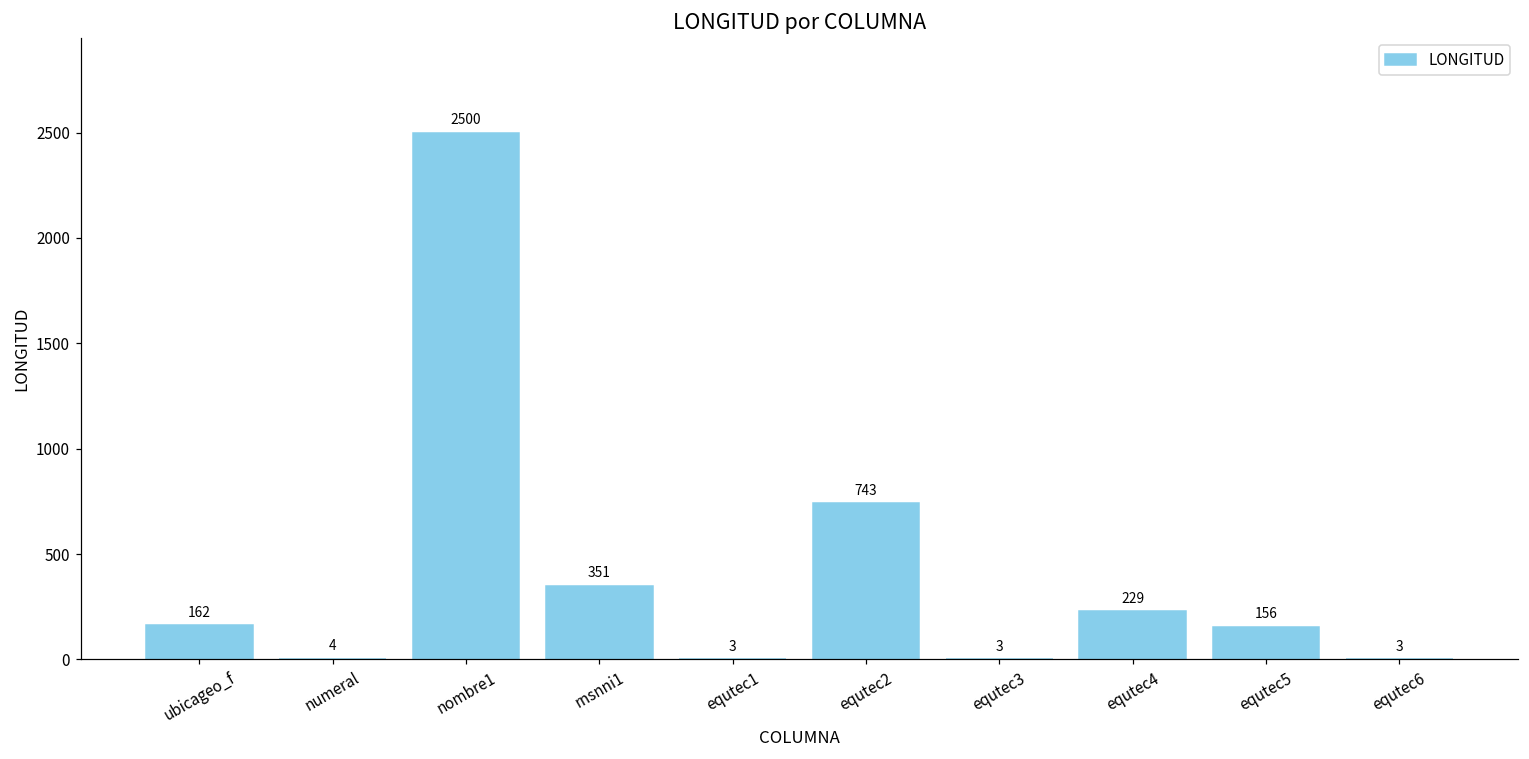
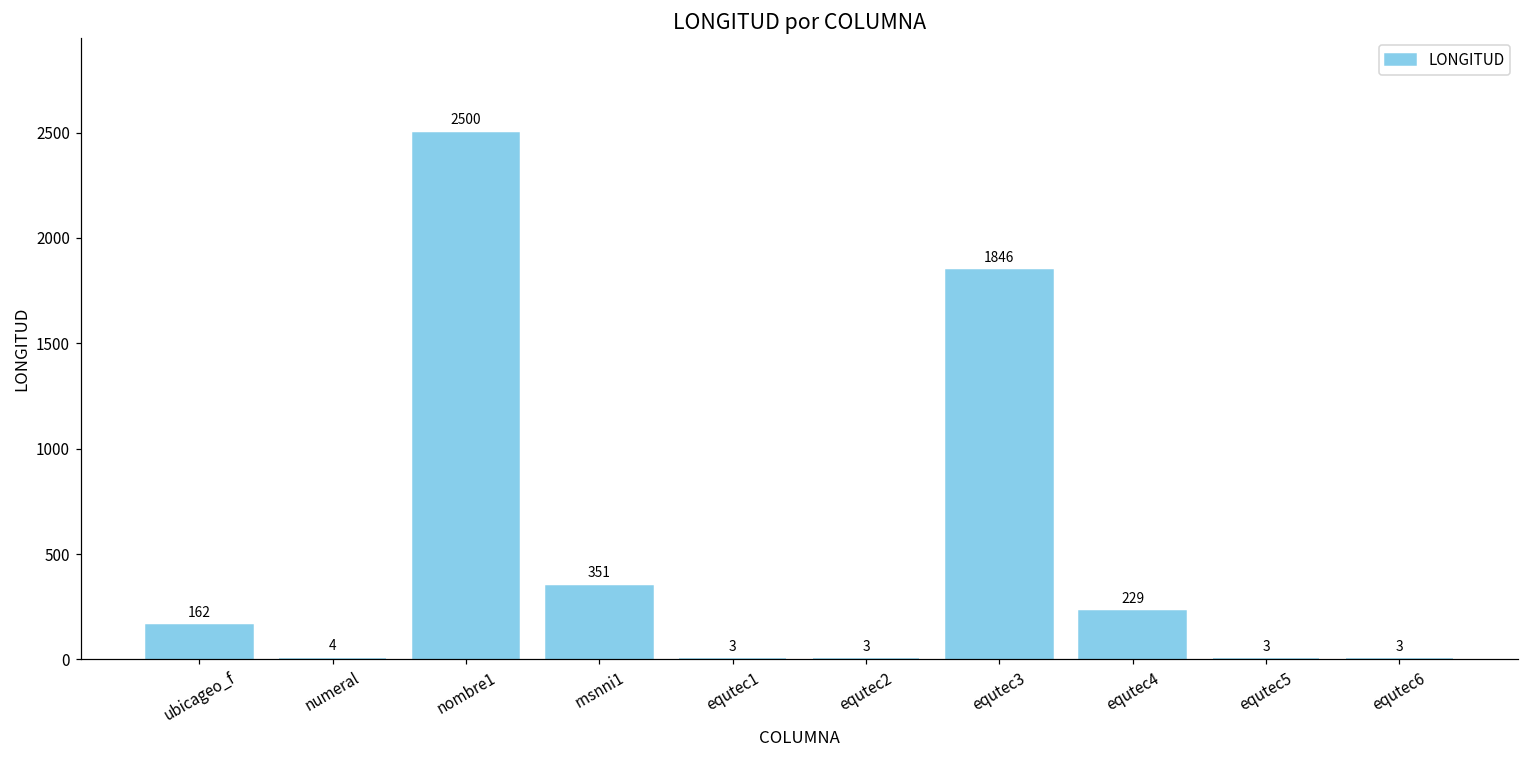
  {
    "ubicageo_f": 162,
    "numeral": 4,
    "nombre1": 2500,
    "rnsnni1": 351,
    "equtec1": 3,
-   "equtec2": 743,
-   "equtec3": 3,
+   "equtec2": 3,
+   "equtec3": 1846,
    "equtec4": 229,
-   "equtec5": 156,
+   "equtec5": 3,
    "equtec6": 3
  }
